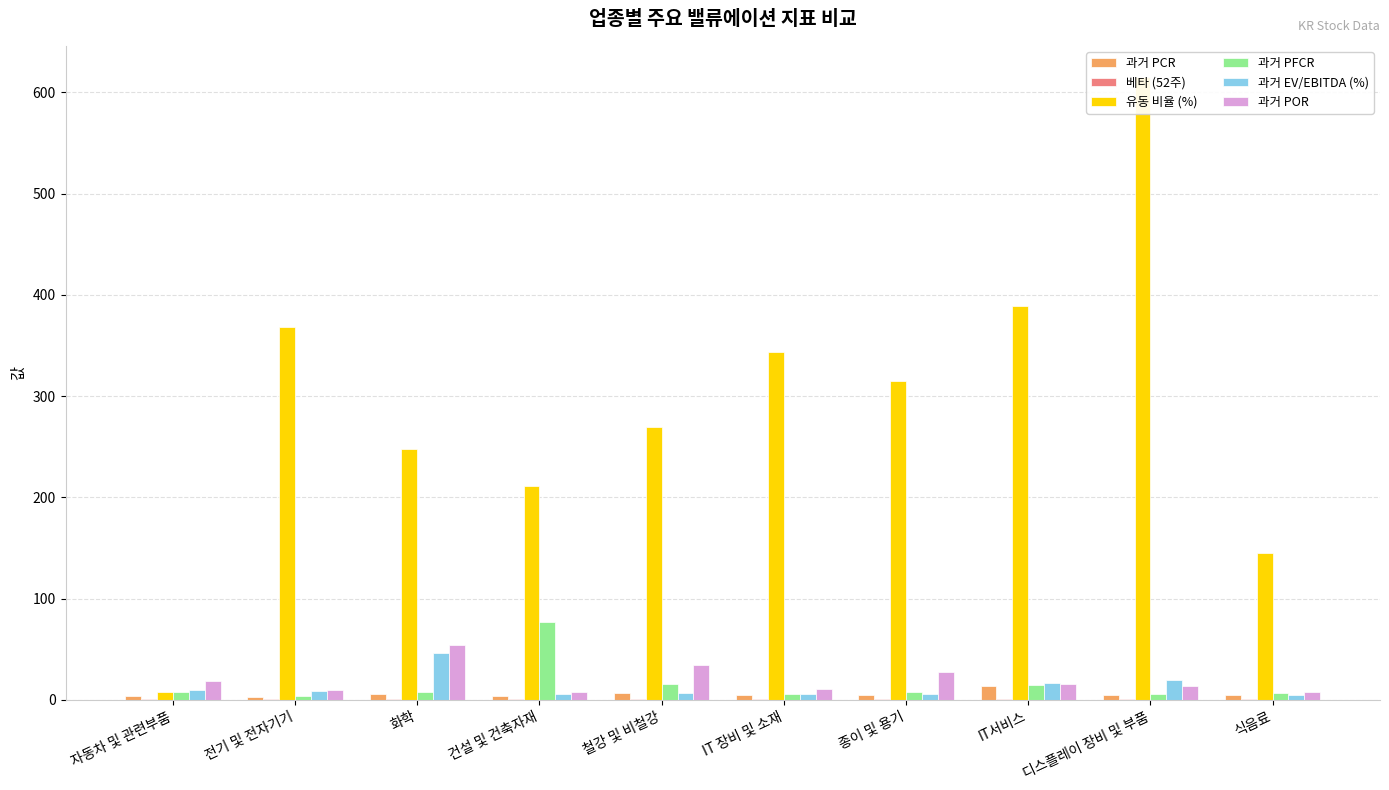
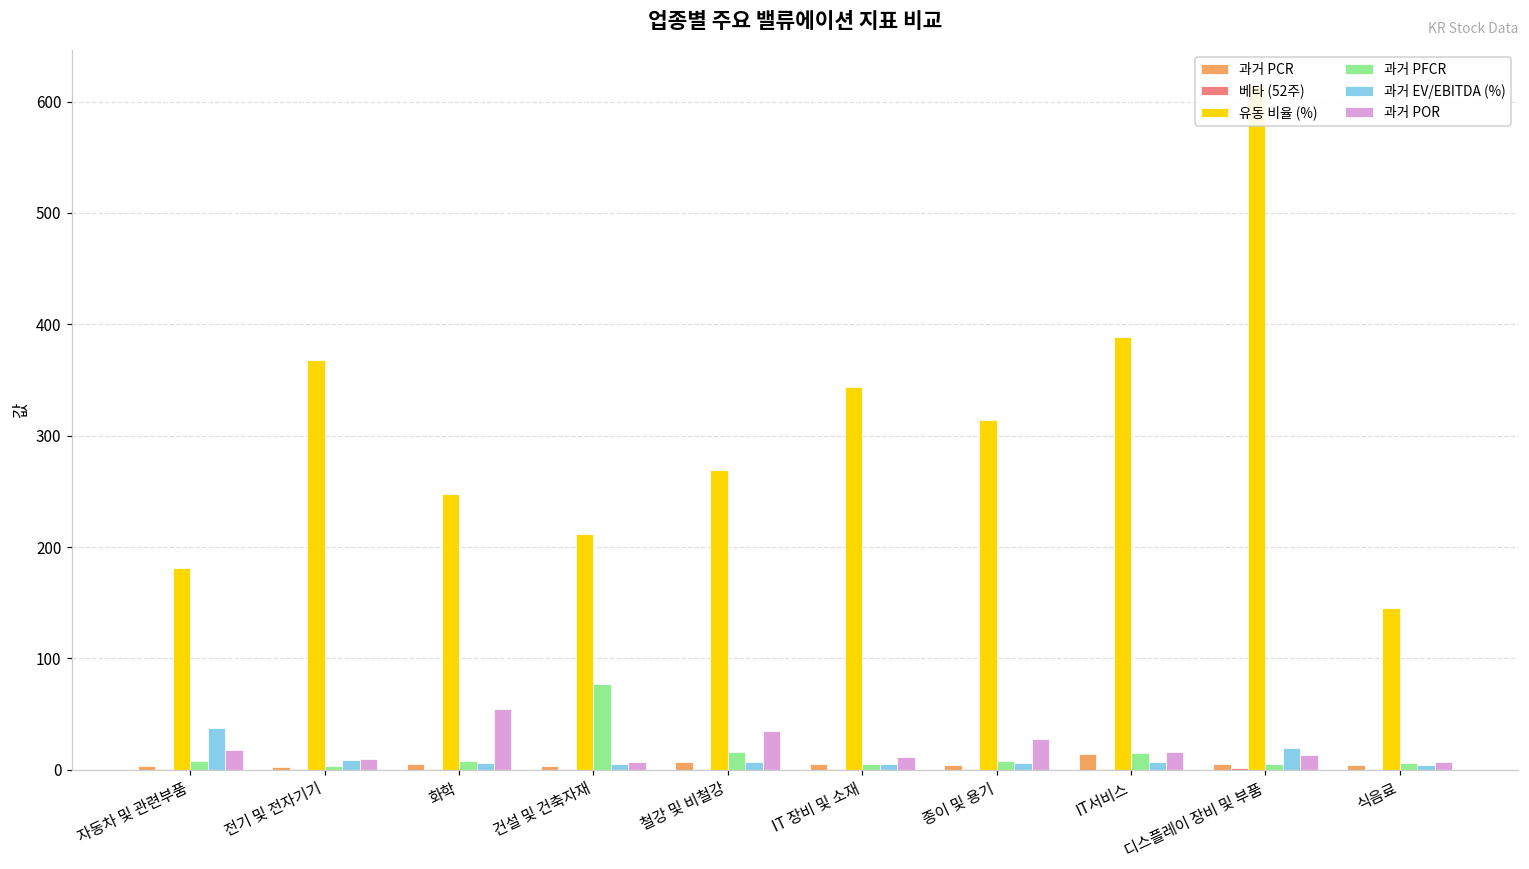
  {
    "유동 비율 (%)": {
-     "자동차 및 관련부품": 8,
+     "자동차 및 관련부품": 181,
      "전기 및 전자기기": 368,
      "화학": 248,
      "건설 및 건축자재": 212,
      "철강 및 비철강": 269,
      "IT 장비 및 소재": 344,
      "종이 및 용기": 314,
      "IT서비스": 389,
      "식음료": 145
    },
    "과거 PFCR": {
      "자동차 및 관련부품": 8,
      "전기 및 전자기기": 3,
      "화학": 8,
      "건설 및 건축자재": 77,
      "철강 및 비철강": 16,
      "IT 장비 및 소재": 5,
      "종이 및 용기": 8,
      "IT서비스": 15,
      "디스플레이 장비 및 부품": 5,
      "식음료": 6
    },
    "과거 EV/EBITDA (%)": {
-     "자동차 및 관련부품": 10,
+     "자동차 및 관련부품": 37,
      "전기 및 전자기기": 9,
-     "화학": 46,
+     "화학": 6,
      "건설 및 건축자재": 5,
      "철강 및 비철강": 7,
      "IT 장비 및 소재": 5,
      "종이 및 용기": 6,
-     "IT서비스": 16,
+     "IT서비스": 7,
      "디스플레이 장비 및 부품": 20,
      "식음료": 5
    },
    "과거 POR": {
      "자동차 및 관련부품": 18,
      "전기 및 전자기기": 9,
      "화학": 54,
      "건설 및 건축자재": 7,
      "철강 및 비철강": 35,
      "IT 장비 및 소재": 11,
      "종이 및 용기": 27,
      "IT서비스": 16,
      "디스플레이 장비 및 부품": 13,
      "식음료": 7
    }
  }
